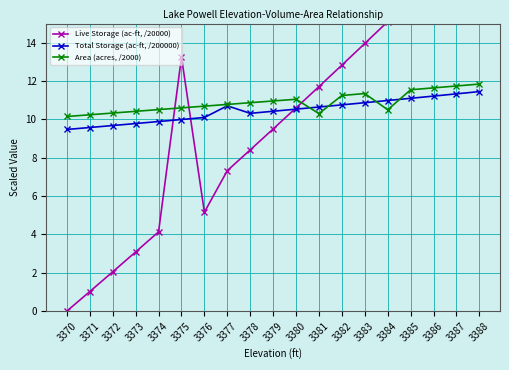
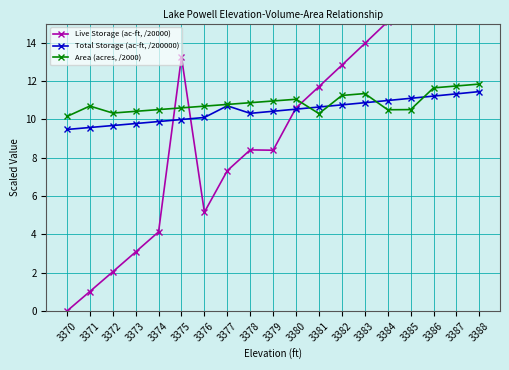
  {
    "Live Storage (ac-ft, /20000)": {
      "3370": 0.0,
      "3371": 1.0,
      "3372": 2.0,
      "3373": 3.1,
      "3374": 4.1,
      "3376": 5.2,
      "3377": 7.3,
      "3378": 8.4,
-     "3379": 9.5,
+     "3379": 8.4,
      "3381": 11.7,
      "3382": 12.8,
      "3383": 14.0,
      "3384": 15.1
    },
    "Total Storage (ac-ft, /200000)": {
      "3370": 9.5,
      "3371": 9.6,
      "3372": 9.7,
      "3373": 9.8,
      "3374": 9.9,
      "3375": 10.0,
      "3376": 10.1,
      "3378": 10.3,
      "3379": 10.4,
      "3381": 10.6,
      "3382": 10.8,
      "3383": 10.9,
      "3384": 11.0,
      "3385": 11.1,
      "3386": 11.2,
      "3387": 11.3,
      "3388": 11.5
    },
    "Area (acres, /2000)": {
      "3370": 10.2,
-     "3371": 10.2,
+     "3371": 10.7,
      "3372": 10.3,
      "3373": 10.4,
      "3374": 10.5,
      "3375": 10.6,
      "3376": 10.7,
      "3378": 10.9,
      "3379": 11.0,
      "3380": 11.1,
      "3381": 10.3,
      "3382": 11.2,
      "3383": 11.3,
      "3384": 10.5,
-     "3385": 11.5,
+     "3385": 10.5,
      "3386": 11.6,
      "3387": 11.7,
      "3388": 11.8
    }
  }
